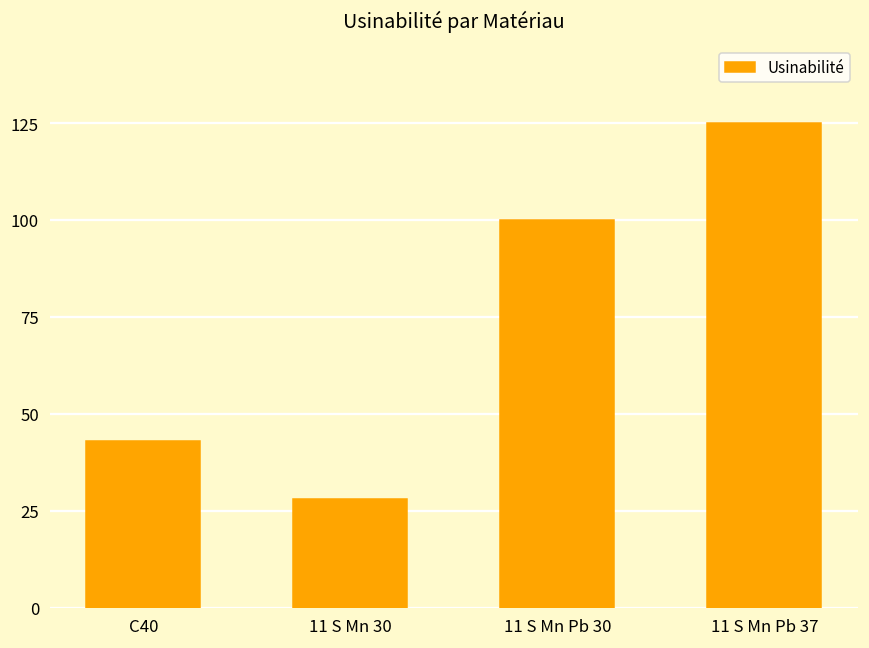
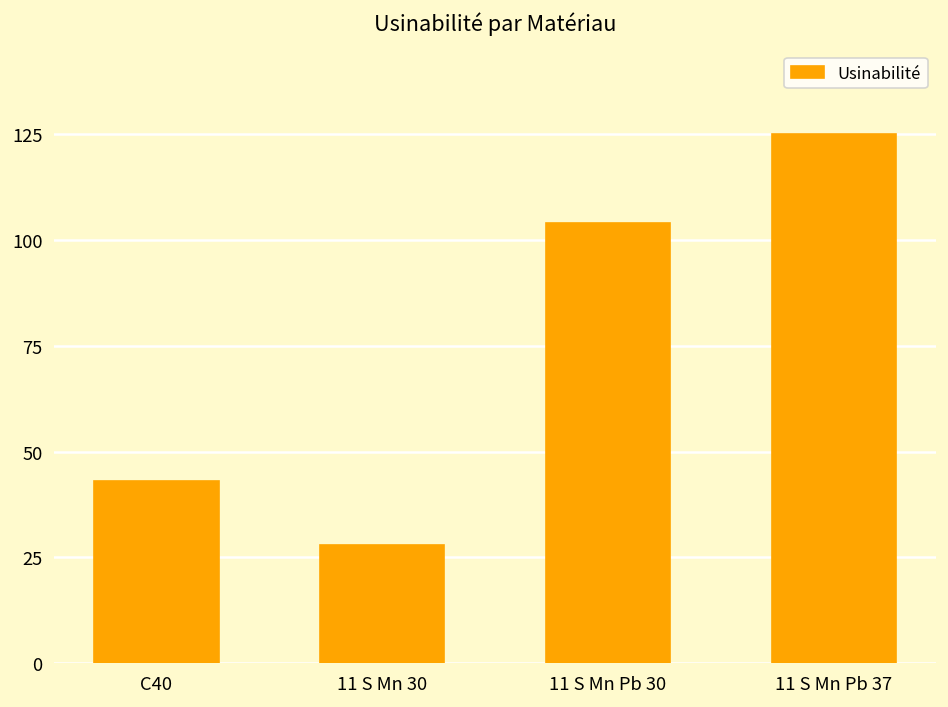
  {
    "C40": 43,
    "11 S Mn 30": 28,
-   "11 S Mn Pb 30": 100,
+   "11 S Mn Pb 30": 104,
    "11 S Mn Pb 37": 125
  }
